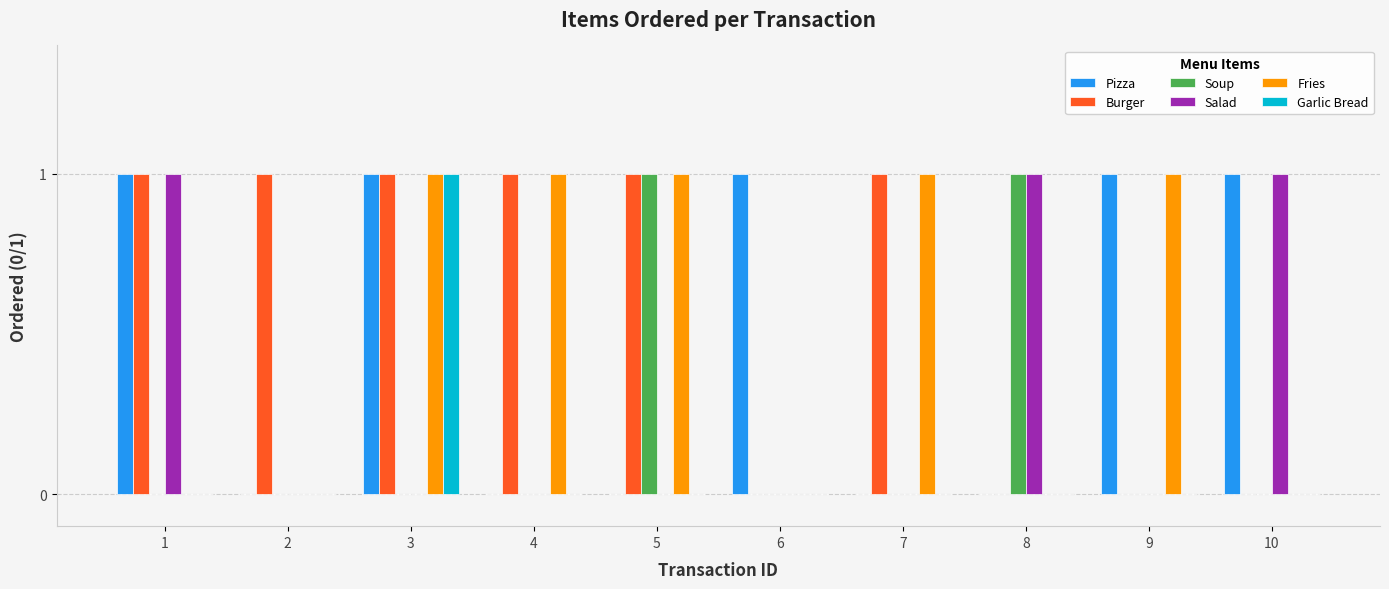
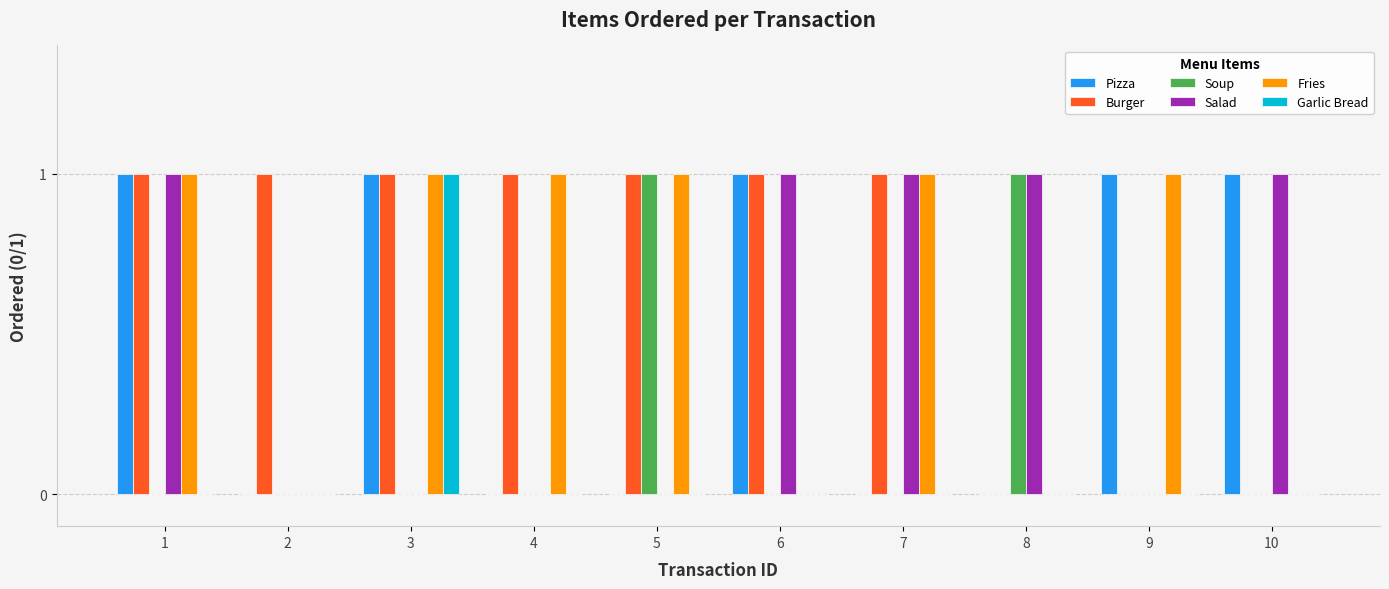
  {
    "Burger": {
      "1": 1,
      "2": 1,
      "3": 1,
      "4": 1,
      "5": 1,
-     "6": 0,
+     "6": 1,
      "7": 1,
      "8": 0,
      "9": 0,
      "10": 0
    },
    "Soup": {
      "1": 0,
      "2": 0,
      "3": 0,
      "4": 0,
      "5": 1,
      "6": 0,
      "7": 0,
      "8": 1,
      "9": 0,
      "10": 0
    },
    "Salad": {
      "1": 1,
      "2": 0,
      "3": 0,
      "4": 0,
      "5": 0,
-     "6": 0,
-     "7": 0,
+     "6": 1,
+     "7": 1,
      "8": 1,
      "9": 0,
      "10": 1
    },
    "Fries": {
-     "1": 0,
+     "1": 1,
      "2": 0,
      "3": 1,
      "4": 1,
      "5": 1,
      "6": 0,
      "7": 1,
      "8": 0,
      "9": 1,
      "10": 0
    }
  }
